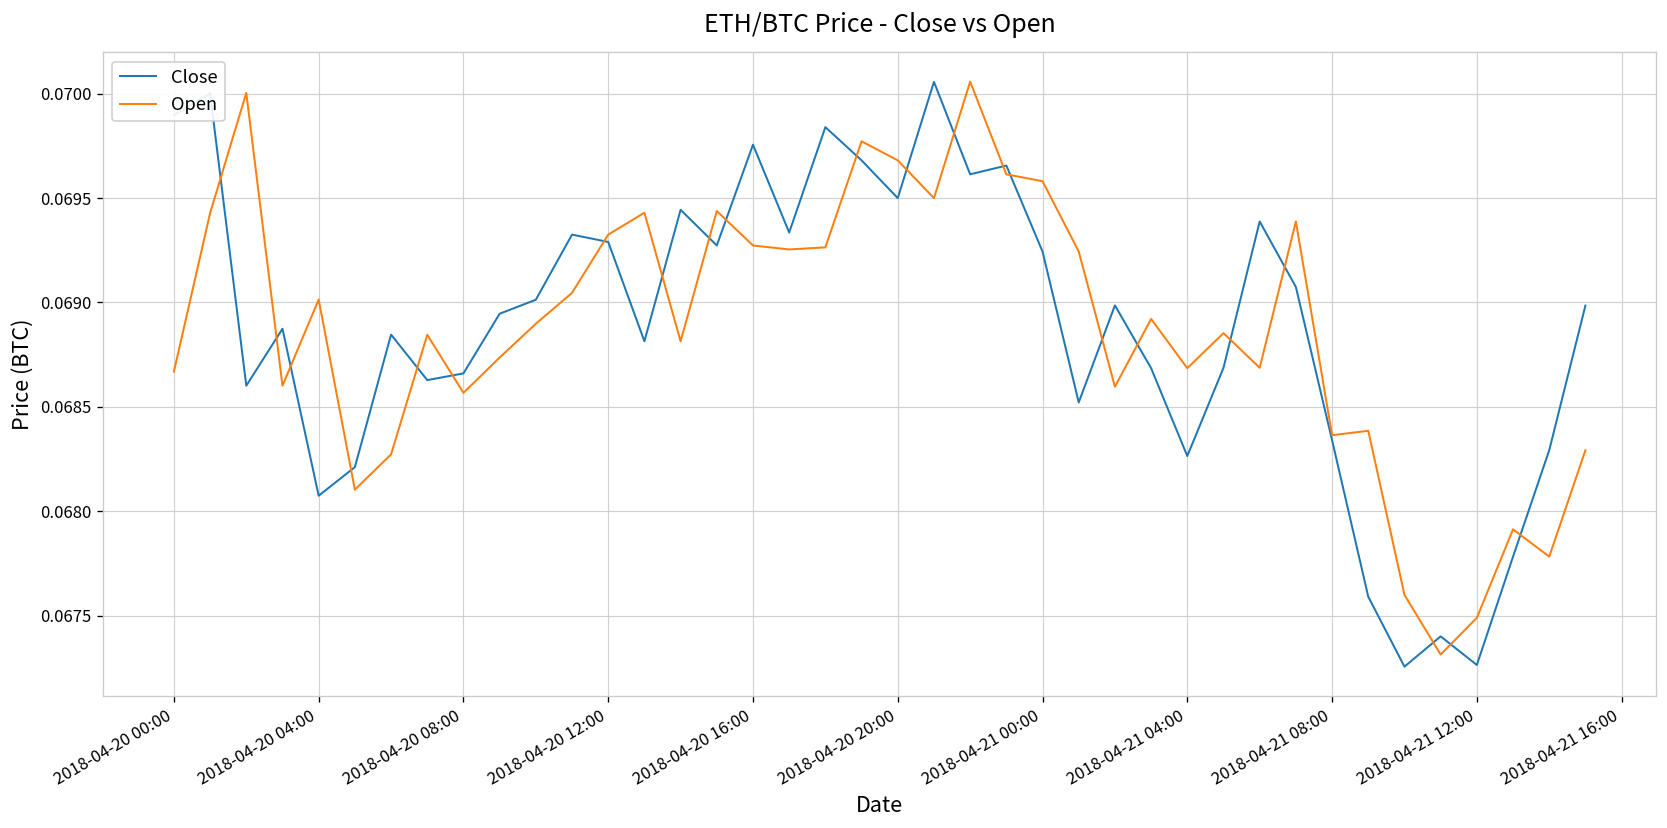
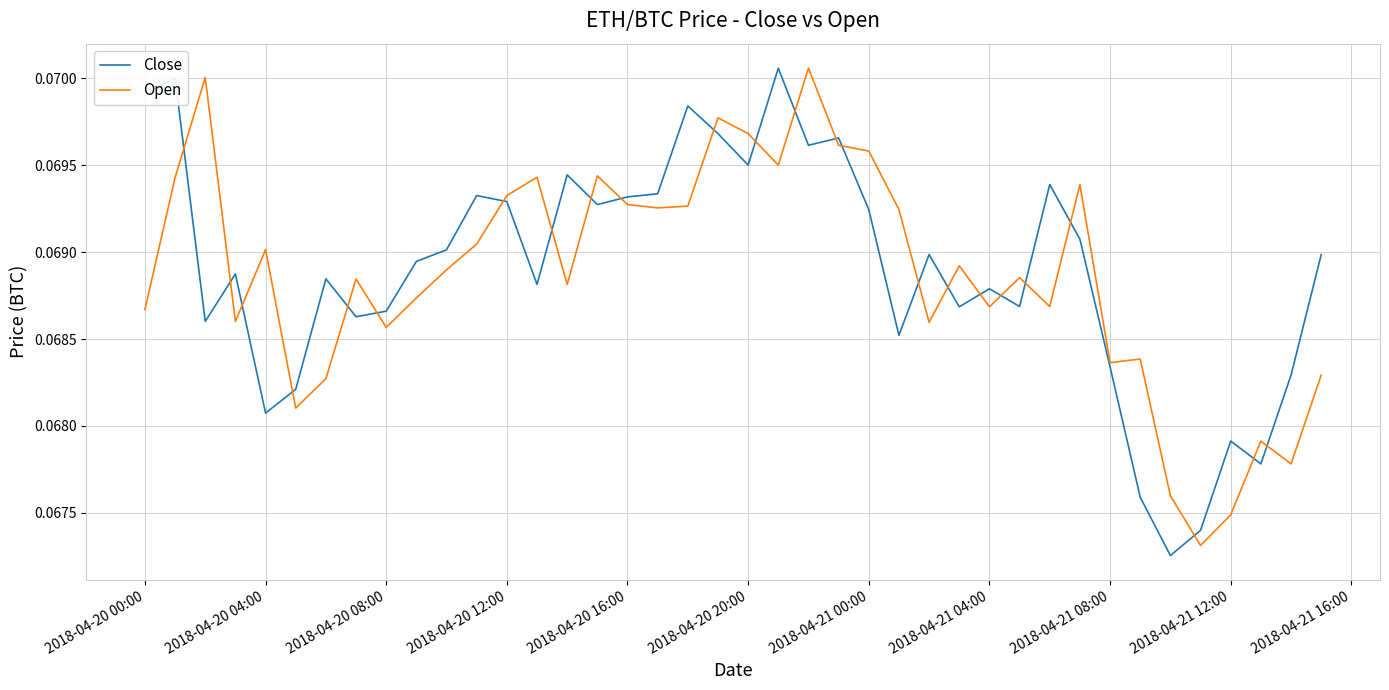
  {
    "Close": {
      "2018-04-20 04:00": 0.06807,
      "2018-04-20 08:00": 0.06866,
      "2018-04-20 12:00": 0.06929,
-     "2018-04-20 16:00": 0.06976,
+     "2018-04-20 16:00": 0.06932,
      "2018-04-20 20:00": 0.06950,
      "2018-04-21 00:00": 0.06924,
-     "2018-04-21 04:00": 0.06826,
+     "2018-04-21 04:00": 0.06879,
      "2018-04-21 08:00": 0.06834,
-     "2018-04-21 12:00": 0.06726
+     "2018-04-21 12:00": 0.06791
    },
    "Open": {
      "2018-04-20 00:00": 0.06867,
      "2018-04-20 04:00": 0.06901,
      "2018-04-20 08:00": 0.06857,
      "2018-04-20 12:00": 0.06933,
      "2018-04-20 16:00": 0.06927,
      "2018-04-20 20:00": 0.06968,
      "2018-04-21 00:00": 0.06958,
      "2018-04-21 04:00": 0.06869,
      "2018-04-21 08:00": 0.06836,
      "2018-04-21 12:00": 0.06749
    }
  }
